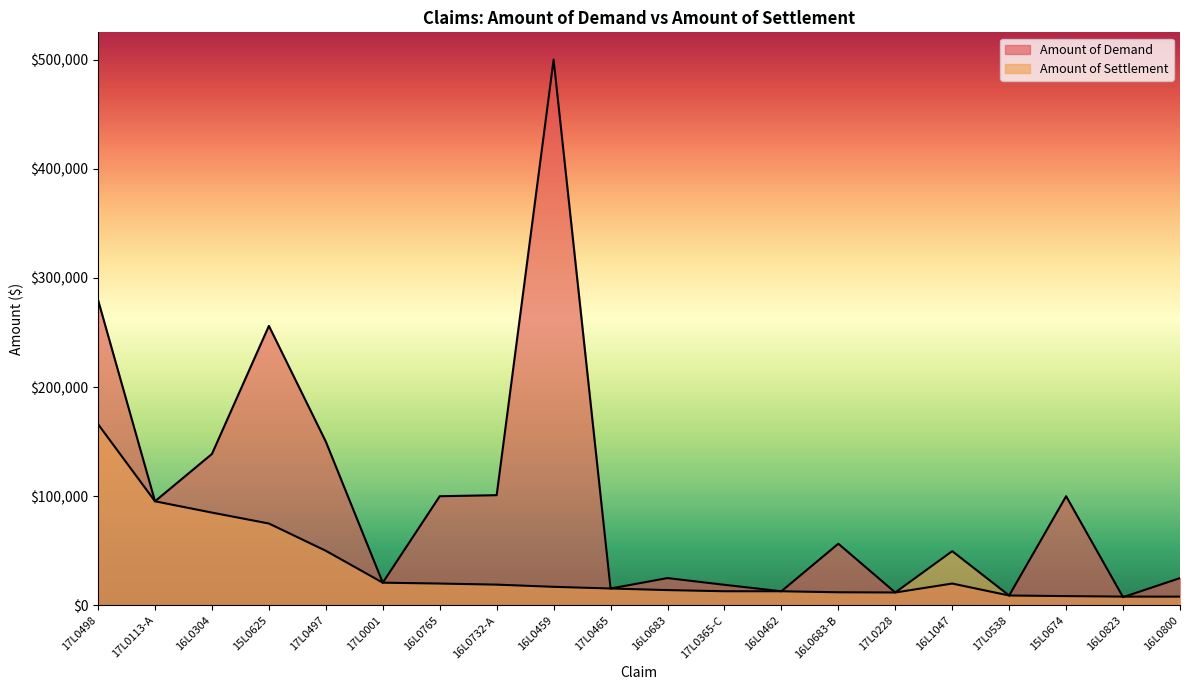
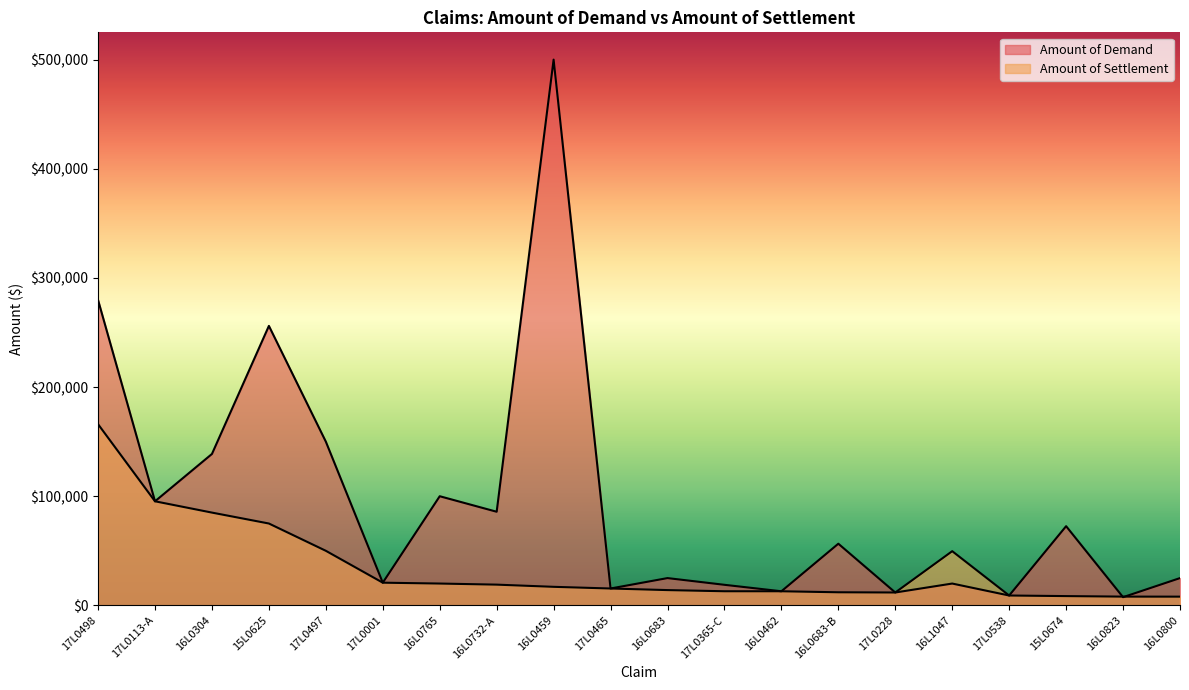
  {
    "Amount of Demand": {
      "17L0498": "$280,000",
      "16L0304": "$139,000",
      "15L0625": "$256,000",
      "17L0497": "$150,000",
      "16L0765": "$100,000",
-     "16L0732-A": "$101,000",
+     "16L0732-A": "$86,000",
      "16L0459": "$500,000",
      "16L0683": "$25,000",
      "17L0365-C": "$19,000",
      "16L0683-B": "$57,000",
      "16L1047": "$20,000",
-     "15L0674": "$100,000",
+     "15L0674": "$73,000",
      "16L0800": "$25,000"
    },
    "Amount of Settlement": {
      "17L0498": "$166,000",
      "16L0304": "$85,000",
      "15L0625": "$75,000",
      "17L0497": "$50,000",
      "16L0765": "$20,000",
      "16L0732-A": "$19,000",
      "16L0459": "$17,000",
      "16L0683": "$14,000",
      "17L0365-C": "$13,000",
      "16L0683-B": "$12,000",
      "16L1047": "$50,000",
      "15L0674": "$9,000",
      "16L0800": "$8,000"
    }
  }
